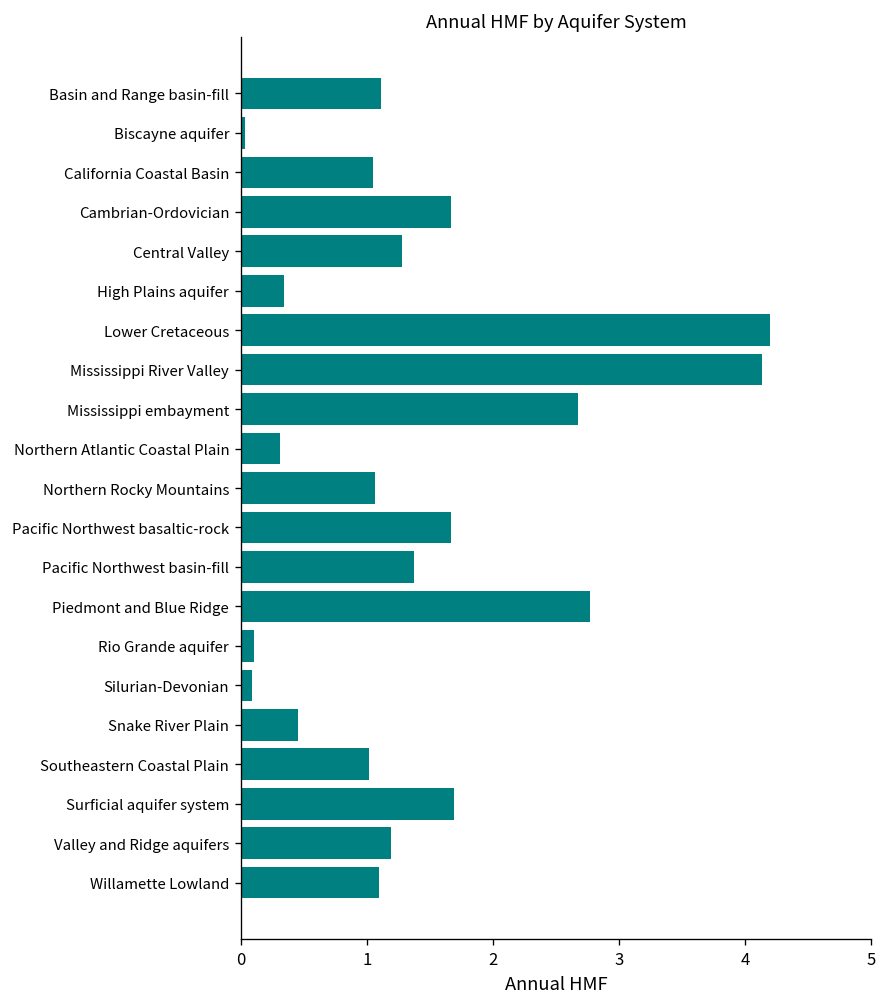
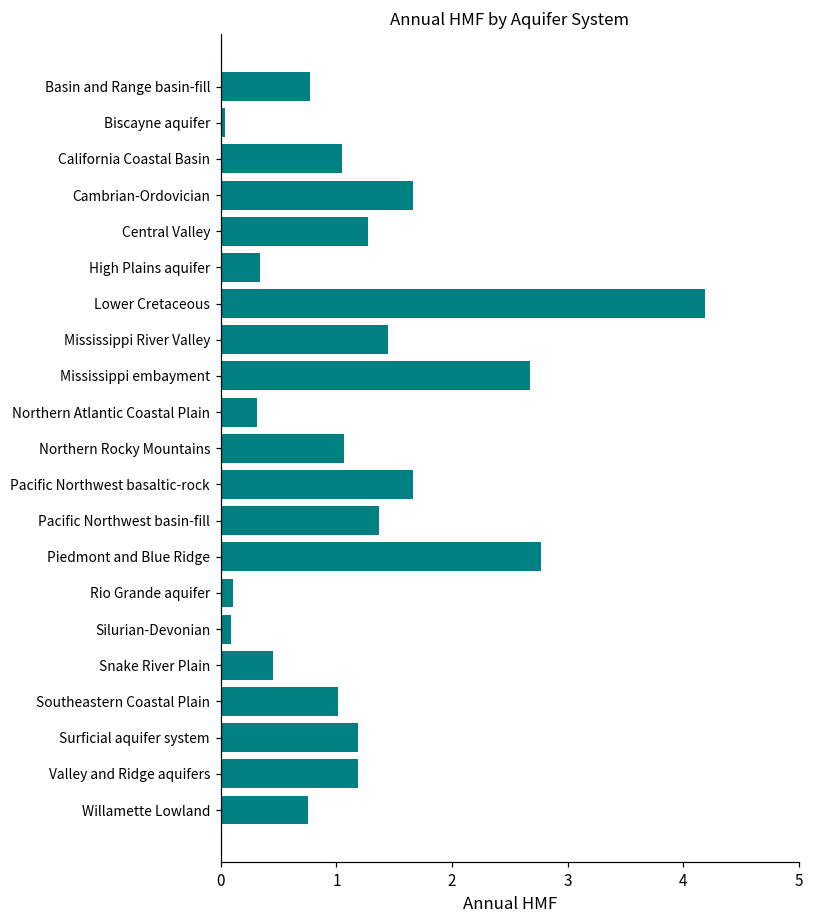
  {
-   "Basin and Range basin-fill": 1.11,
+   "Basin and Range basin-fill": 0.78,
    "Biscayne aquifer": 0.03,
    "California Coastal Basin": 1.05,
    "Cambrian-Ordovician": 1.66,
    "Central Valley": 1.28,
    "High Plains aquifer": 0.34,
    "Lower Cretaceous": 4.19,
-   "Mississippi River Valley": 4.13,
+   "Mississippi River Valley": 1.45,
    "Mississippi embayment": 2.67,
    "Northern Atlantic Coastal Plain": 0.31,
    "Northern Rocky Mountains": 1.07,
    "Pacific Northwest basaltic-rock": 1.66,
    "Pacific Northwest basin-fill": 1.37,
    "Piedmont and Blue Ridge": 2.77,
    "Rio Grande aquifer": 0.11,
    "Silurian-Devonian": 0.09,
    "Snake River Plain": 0.45,
    "Southeastern Coastal Plain": 1.02,
-   "Surficial aquifer system": 1.69,
+   "Surficial aquifer system": 1.18,
    "Valley and Ridge aquifers": 1.19,
-   "Willamette Lowland": 1.10
+   "Willamette Lowland": 0.75
  }
